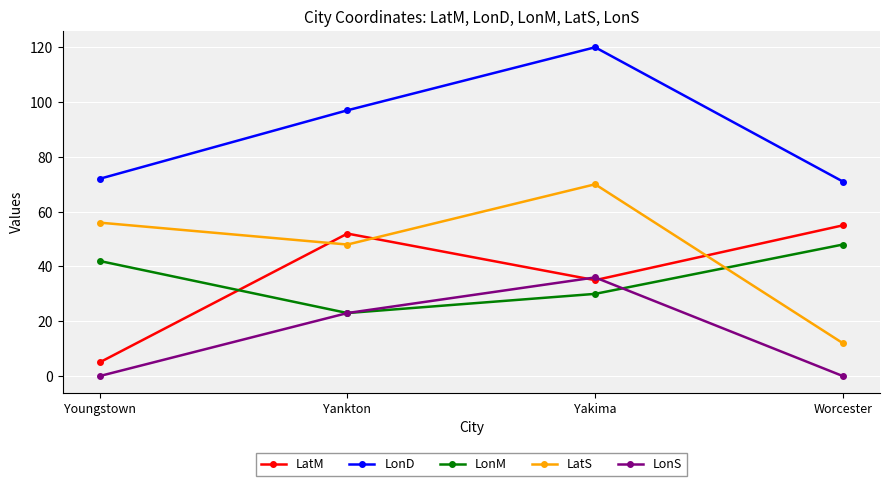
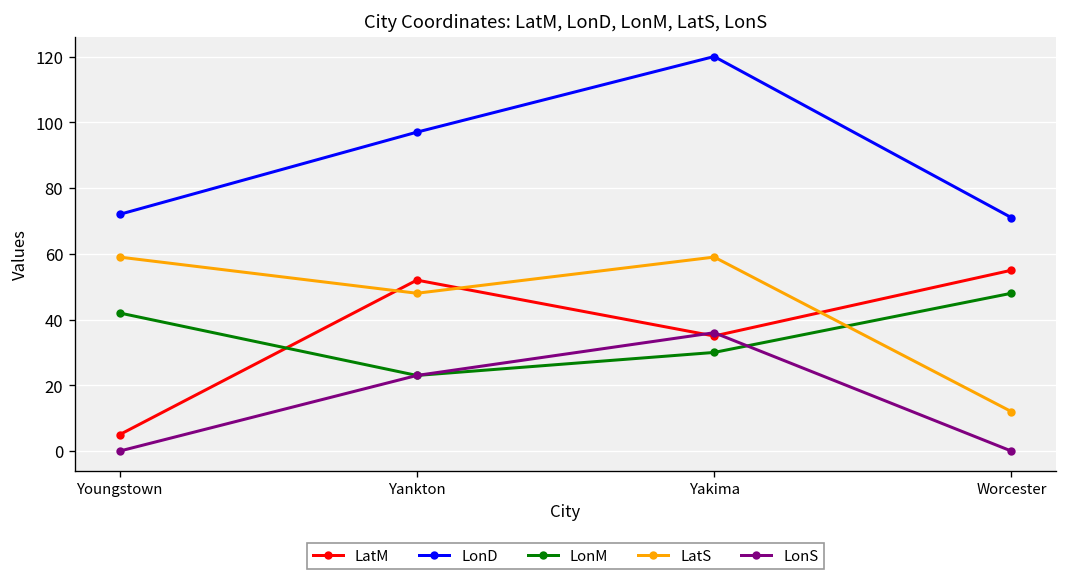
  {
    "LatM": {
      "Youngstown": 5,
      "Yankton": 52,
      "Yakima": 35,
      "Worcester": 55
    },
    "LonD": {
      "Youngstown": 72,
      "Yankton": 97,
      "Yakima": 120,
      "Worcester": 71
    },
    "LonM": {
      "Youngstown": 42,
      "Yakima": 30,
      "Worcester": 48
    },
    "LatS": {
-     "Youngstown": 56,
+     "Youngstown": 59,
      "Yankton": 48,
-     "Yakima": 70,
+     "Yakima": 59,
      "Worcester": 12
    },
    "LonS": {
      "Youngstown": 0,
      "Yakima": 36,
      "Worcester": 0
    }
  }
